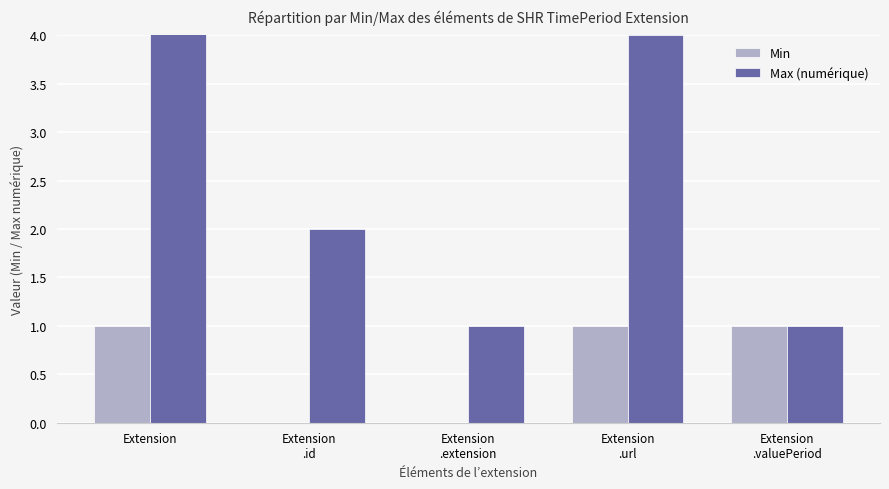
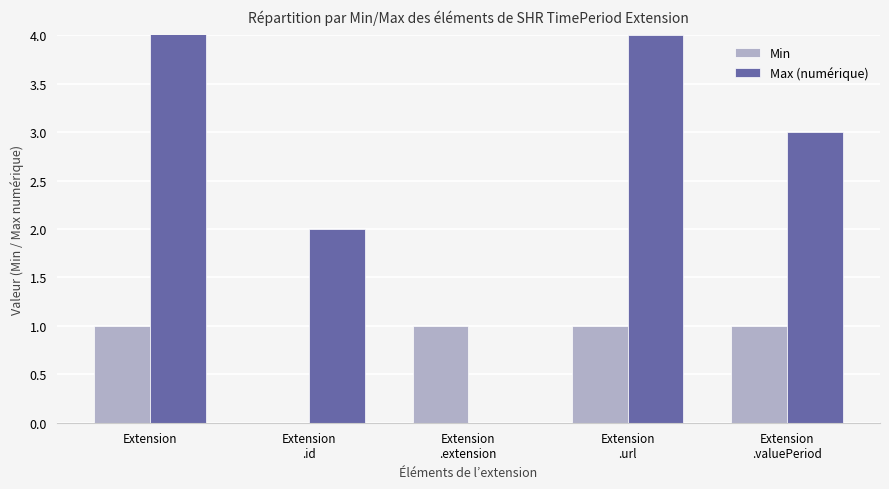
  {
    "Min": {
      "Extension": 1,
      "Extension .id": 0,
-     "Extension .extension": 0,
+     "Extension .extension": 1,
      "Extension .url": 1,
      "Extension .valuePeriod": 1
    },
    "Max (numérique)": {
      "Extension .id": 2,
-     "Extension .extension": 1,
+     "Extension .extension": 0,
      "Extension .url": 4,
-     "Extension .valuePeriod": 1
+     "Extension .valuePeriod": 3
    }
  }
